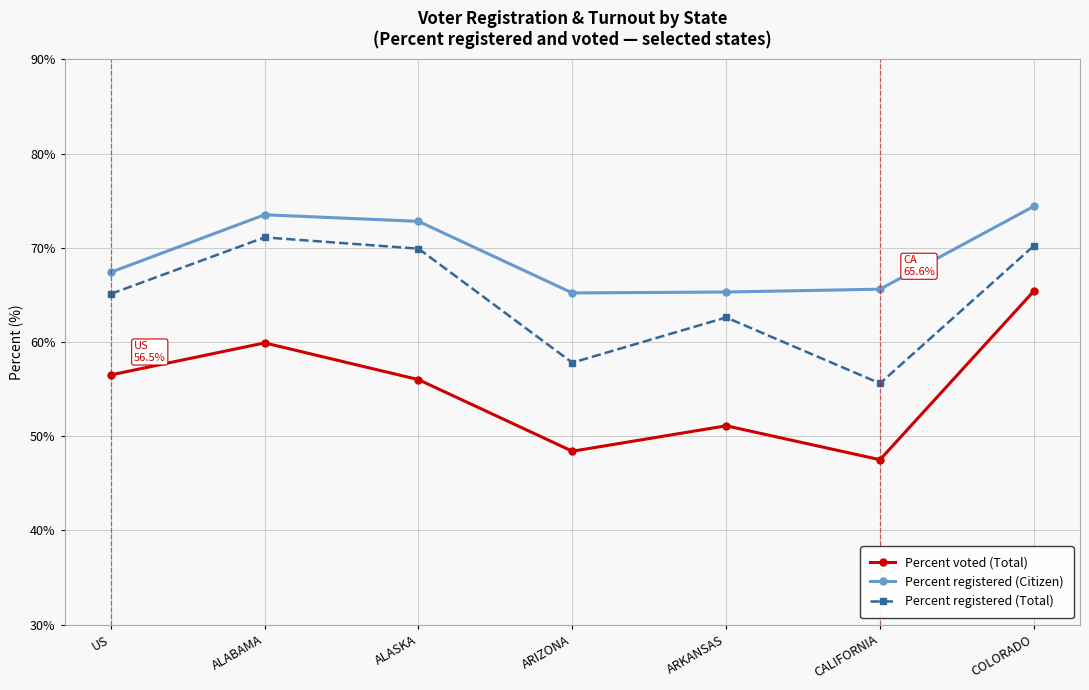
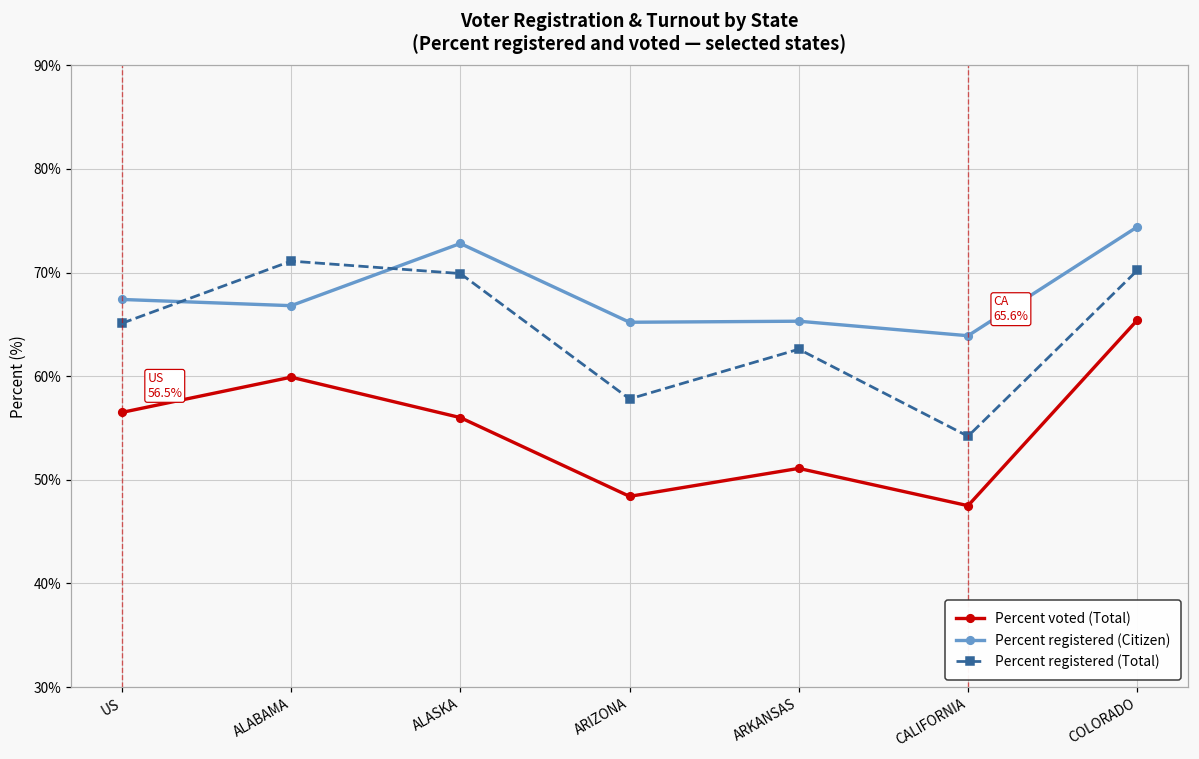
  {
    "Percent voted (Total)": {
      "US": "57%",
      "ALABAMA": "60%",
      "ALASKA": "56%",
      "ARIZONA": "48%",
      "ARKANSAS": "51%",
      "CALIFORNIA": "48%",
      "COLORADO": "65%"
    },
    "Percent registered (Citizen)": {
      "US": "67%",
-     "ALABAMA": "74%",
+     "ALABAMA": "67%",
      "ALASKA": "73%",
      "ARIZONA": "65%",
      "ARKANSAS": "65%",
-     "CALIFORNIA": "66%",
+     "CALIFORNIA": "64%",
      "COLORADO": "74%"
    },
    "Percent registered (Total)": {
      "US": "65%",
      "ALABAMA": "71%",
      "ALASKA": "70%",
      "ARIZONA": "58%",
      "ARKANSAS": "63%",
-     "CALIFORNIA": "56%",
+     "CALIFORNIA": "54%",
      "COLORADO": "70%"
    }
  }
